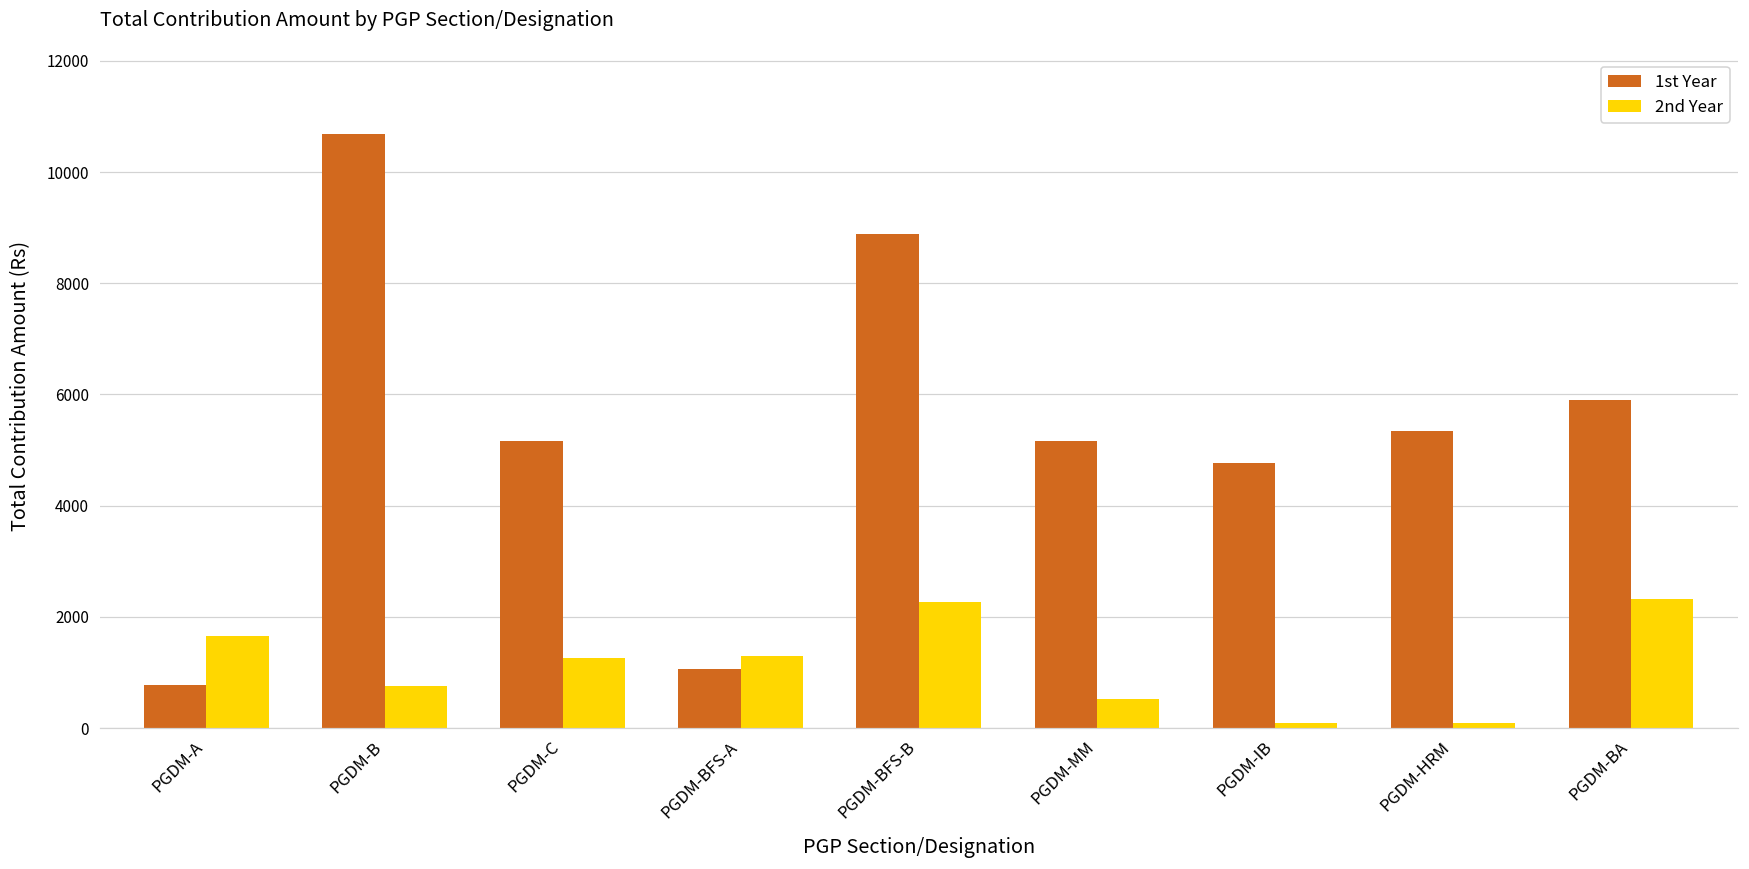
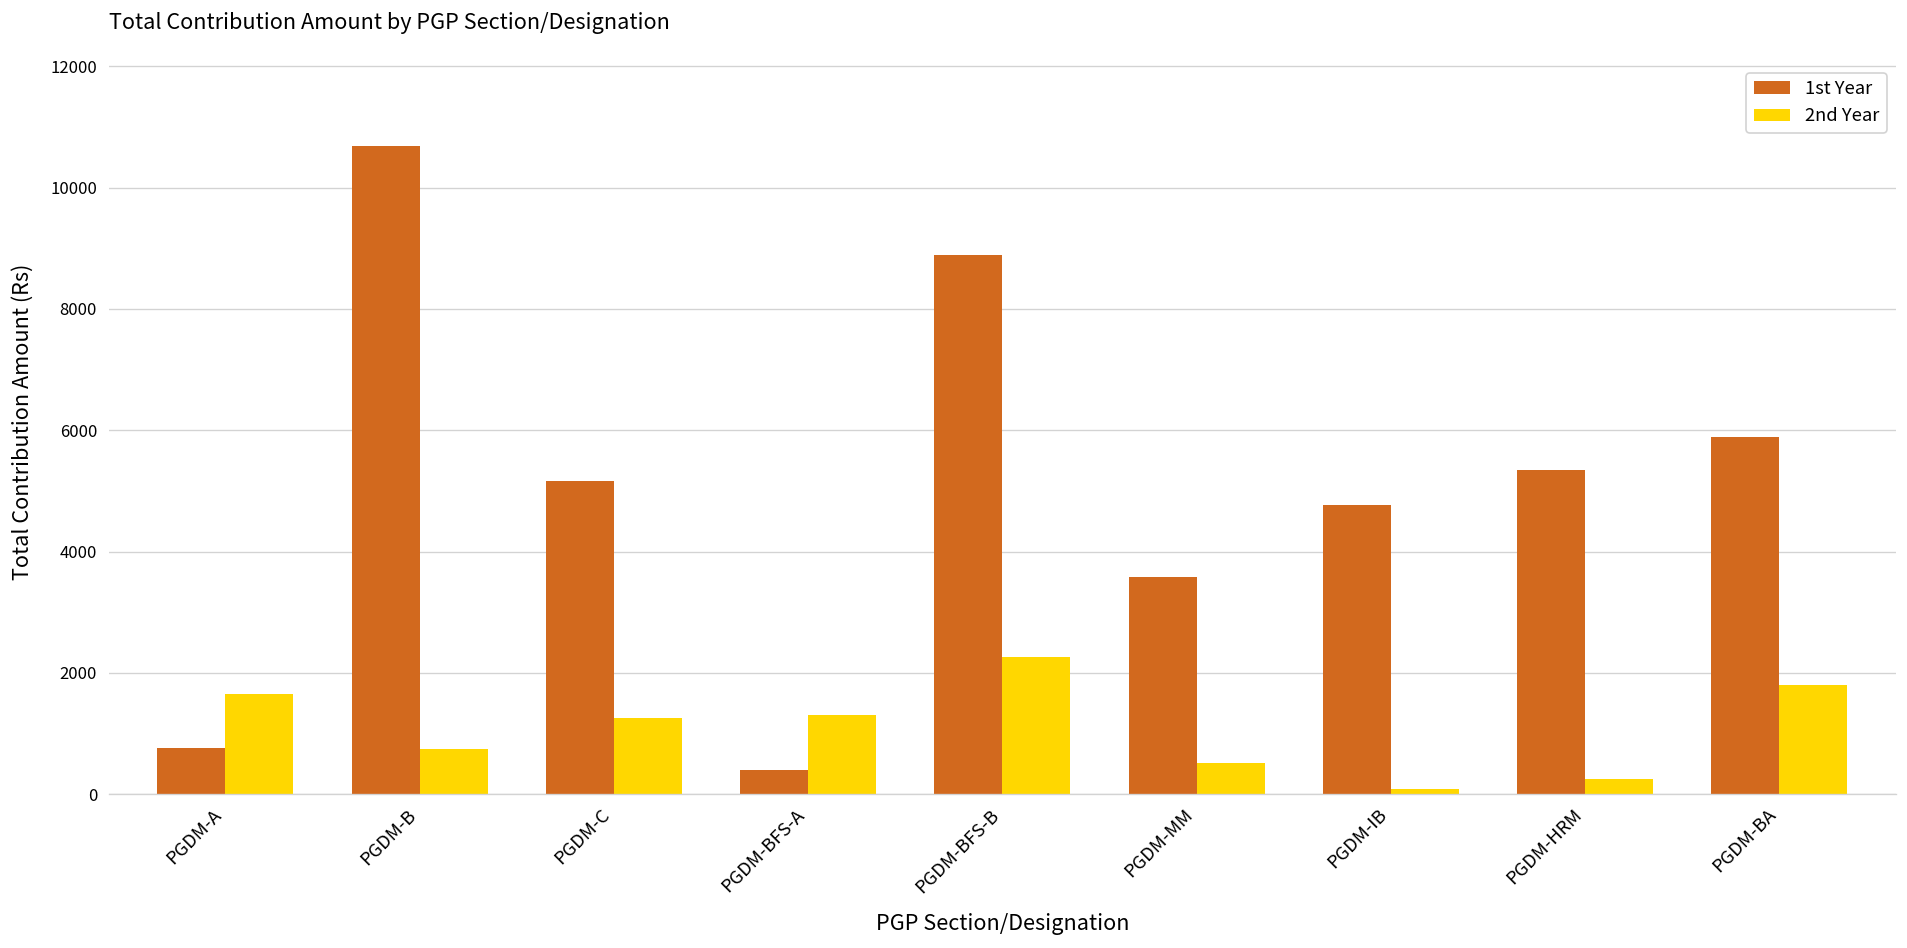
  {
    "1st Year": {
      "PGDM-A": 800,
      "PGDM-B": 10700,
      "PGDM-C": 5200,
-     "PGDM-BFS-A": 1100,
+     "PGDM-BFS-A": 400,
      "PGDM-BFS-B": 8900,
-     "PGDM-MM": 5200,
+     "PGDM-MM": 3600,
      "PGDM-IB": 4800,
      "PGDM-HRM": 5300,
      "PGDM-BA": 5900
    },
    "2nd Year": {
      "PGDM-A": 1700,
      "PGDM-B": 800,
      "PGDM-C": 1300,
      "PGDM-BFS-A": 1300,
      "PGDM-BFS-B": 2300,
      "PGDM-MM": 500,
      "PGDM-IB": 100,
-     "PGDM-HRM": 100,
-     "PGDM-BA": 2300
+     "PGDM-HRM": 300,
+     "PGDM-BA": 1800
    }
  }
